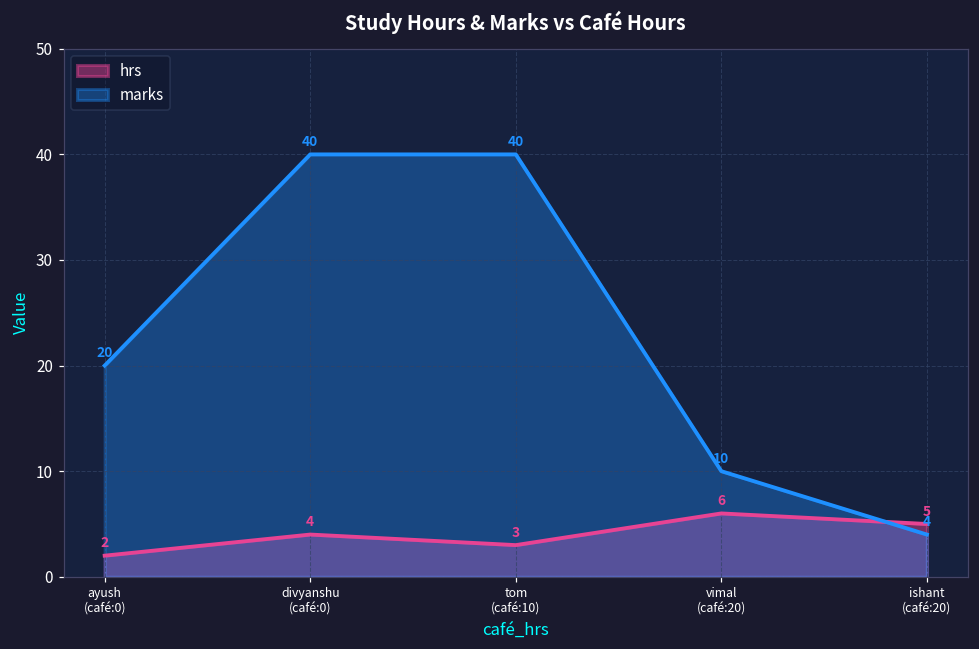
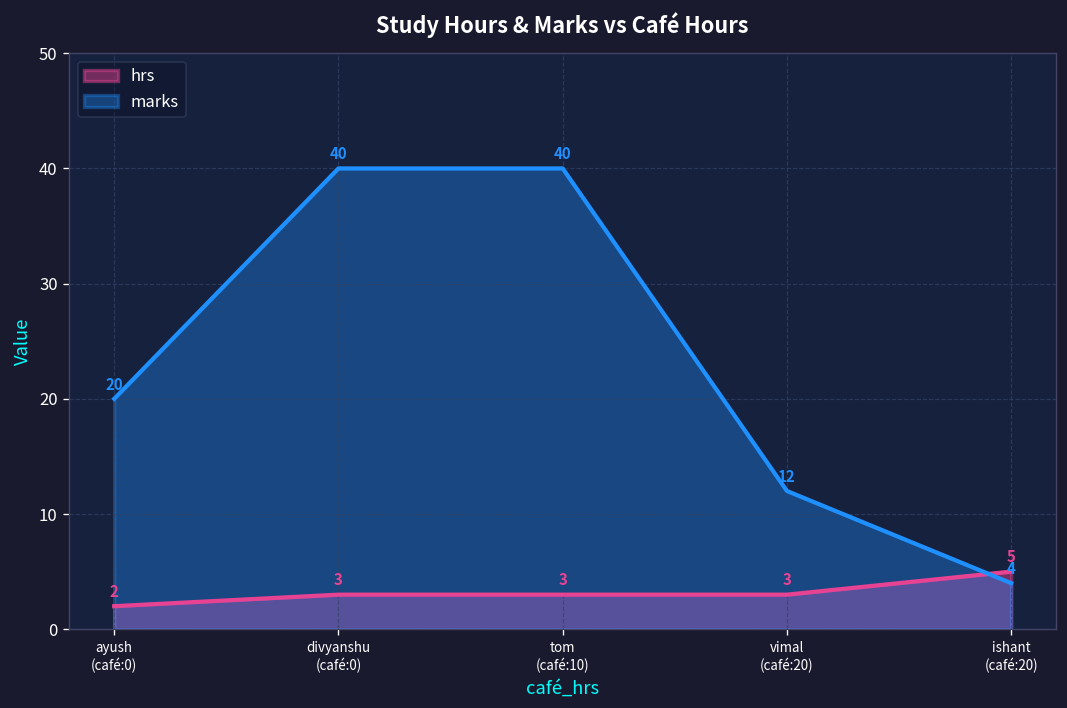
  {
    "hrs": {
      "ayush (café:0)": 2,
-     "divyanshu (café:0)": 4,
+     "divyanshu (café:0)": 3,
      "tom (café:10)": 3,
-     "vimal (café:20)": 6
+     "vimal (café:20)": 3
    },
    "marks": {
      "ayush (café:0)": 20,
      "divyanshu (café:0)": 40,
      "tom (café:10)": 40,
-     "vimal (café:20)": 10
+     "vimal (café:20)": 12
    }
  }
